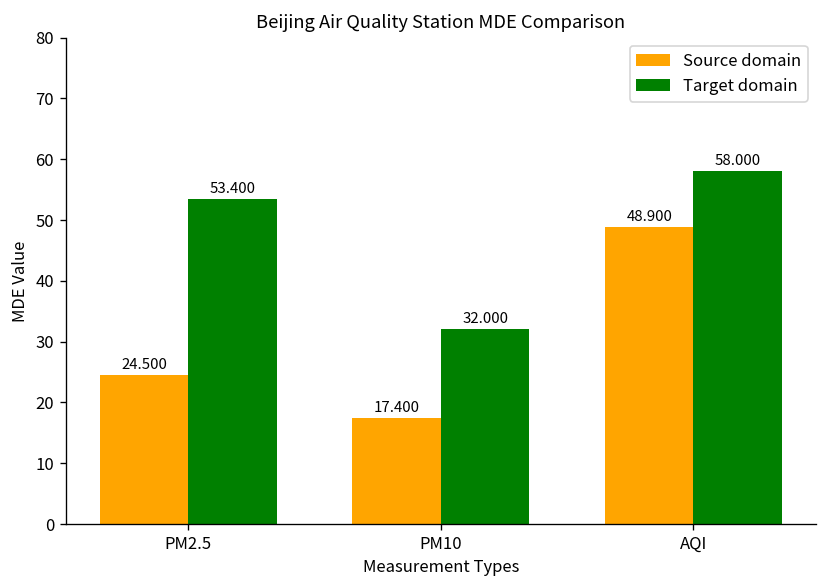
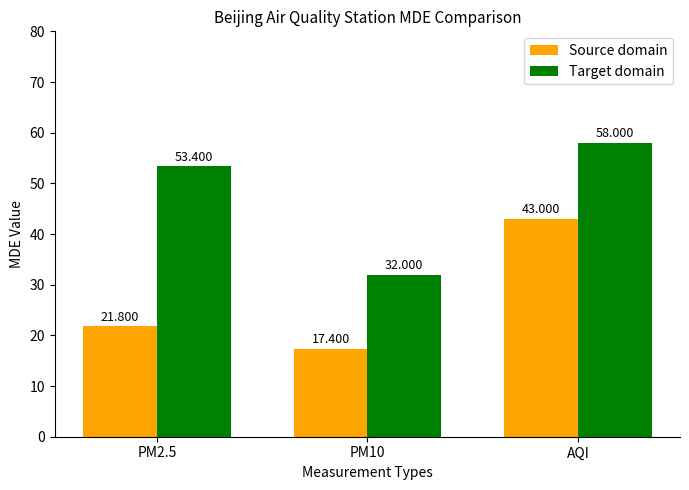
  {
    "Source domain": {
-     "PM2.5": 24.500,
+     "PM2.5": 21.800,
      "PM10": 17.400,
-     "AQI": 48.900
+     "AQI": 43.000
    },
    "Target domain": {
      "PM2.5": 53.400,
      "PM10": 32.000,
      "AQI": 58.000
    }
  }
